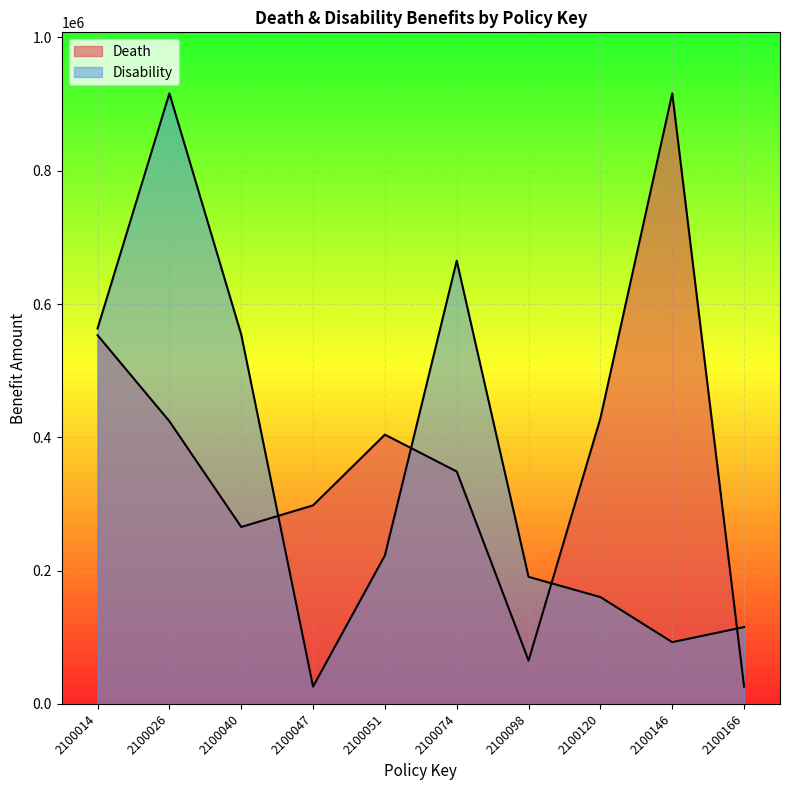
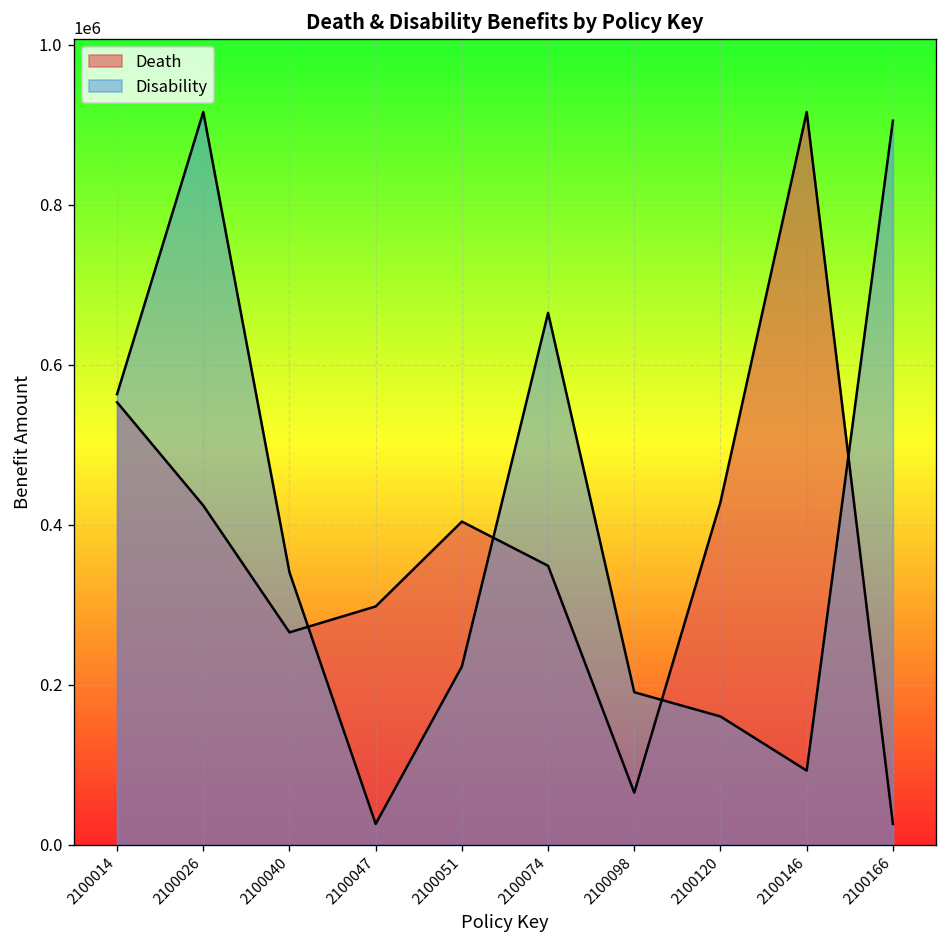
  {
    "Death": {
      "2100014": 550000,
      "2100026": 420000,
      "2100040": 270000,
      "2100047": 300000,
      "2100051": 400000,
      "2100074": 350000,
      "2100098": 70000,
      "2100120": 430000,
      "2100146": 920000,
      "2100166": 30000
    },
    "Disability": {
      "2100014": 560000,
      "2100026": 920000,
-     "2100040": 550000,
+     "2100040": 340000,
      "2100047": 30000,
      "2100051": 220000,
      "2100074": 670000,
      "2100098": 190000,
      "2100120": 160000,
      "2100146": 90000,
-     "2100166": 120000
+     "2100166": 910000
    }
  }
